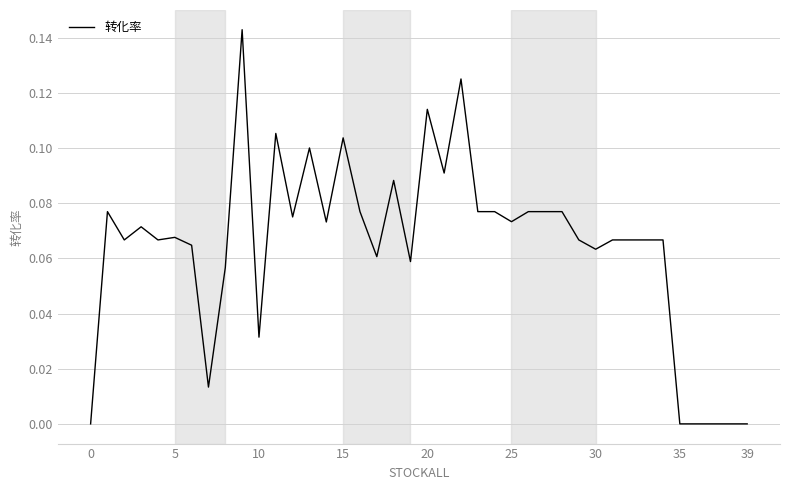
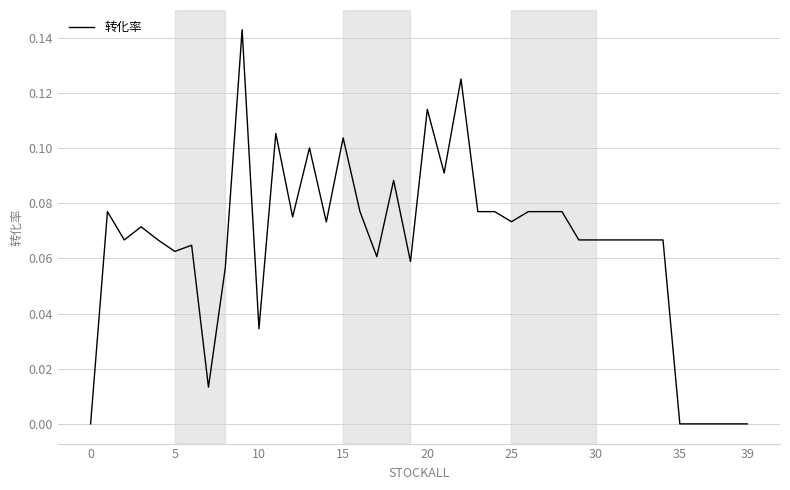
  {
    "0": 0.000,
-   "5": 0.068,
-   "10": 0.031,
+   "5": 0.063,
+   "10": 0.034,
    "15": 0.104,
    "20": 0.114,
    "25": 0.073,
-   "30": 0.063,
+   "30": 0.067,
    "35": 0.000,
    "39": 0.000
  }
